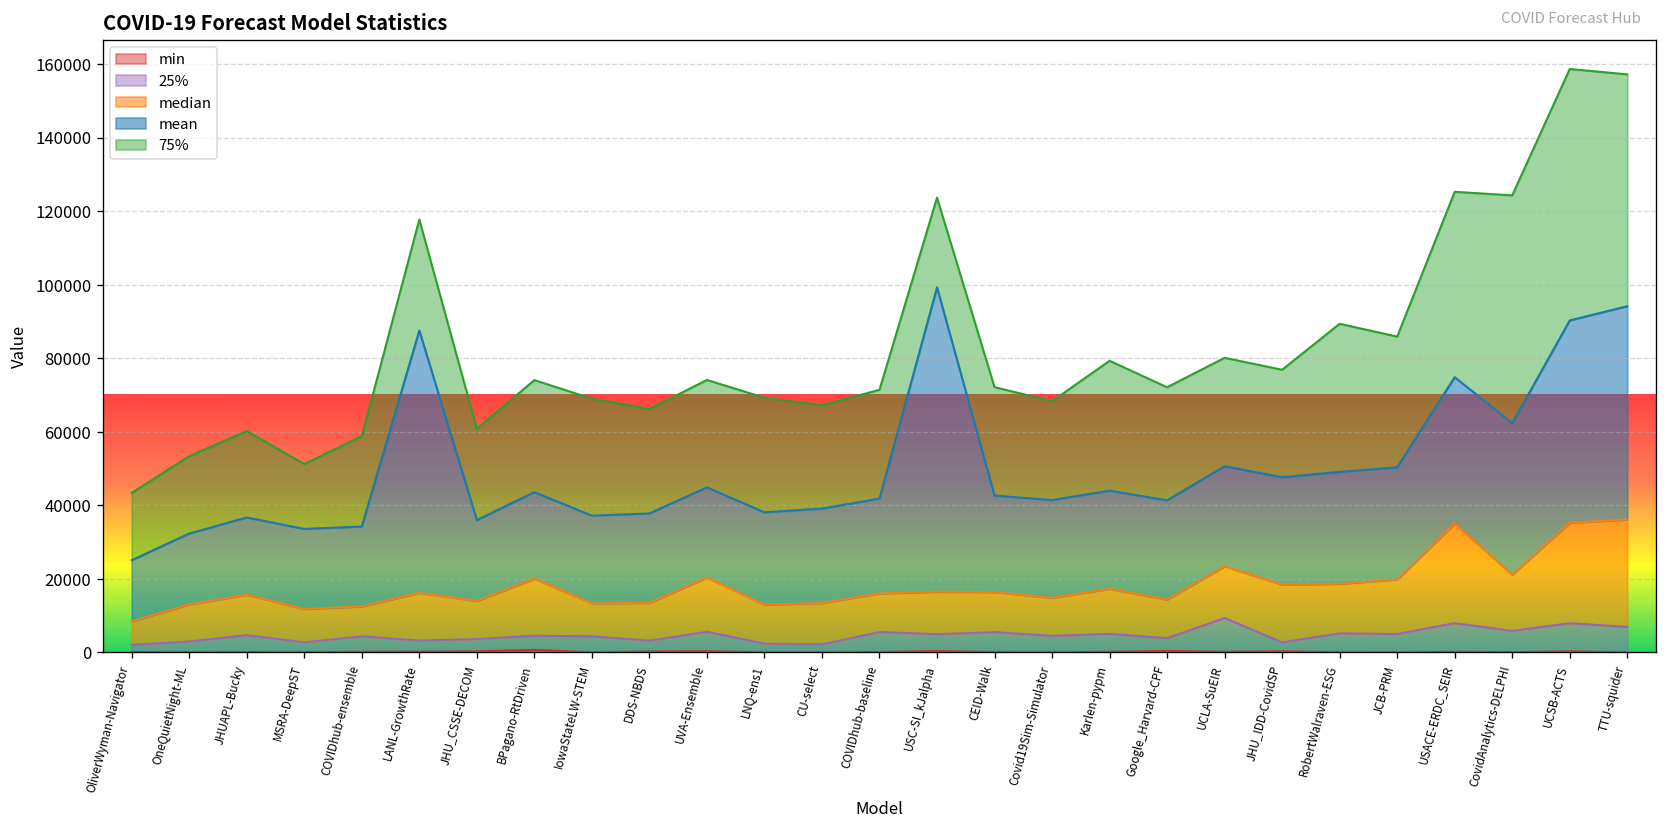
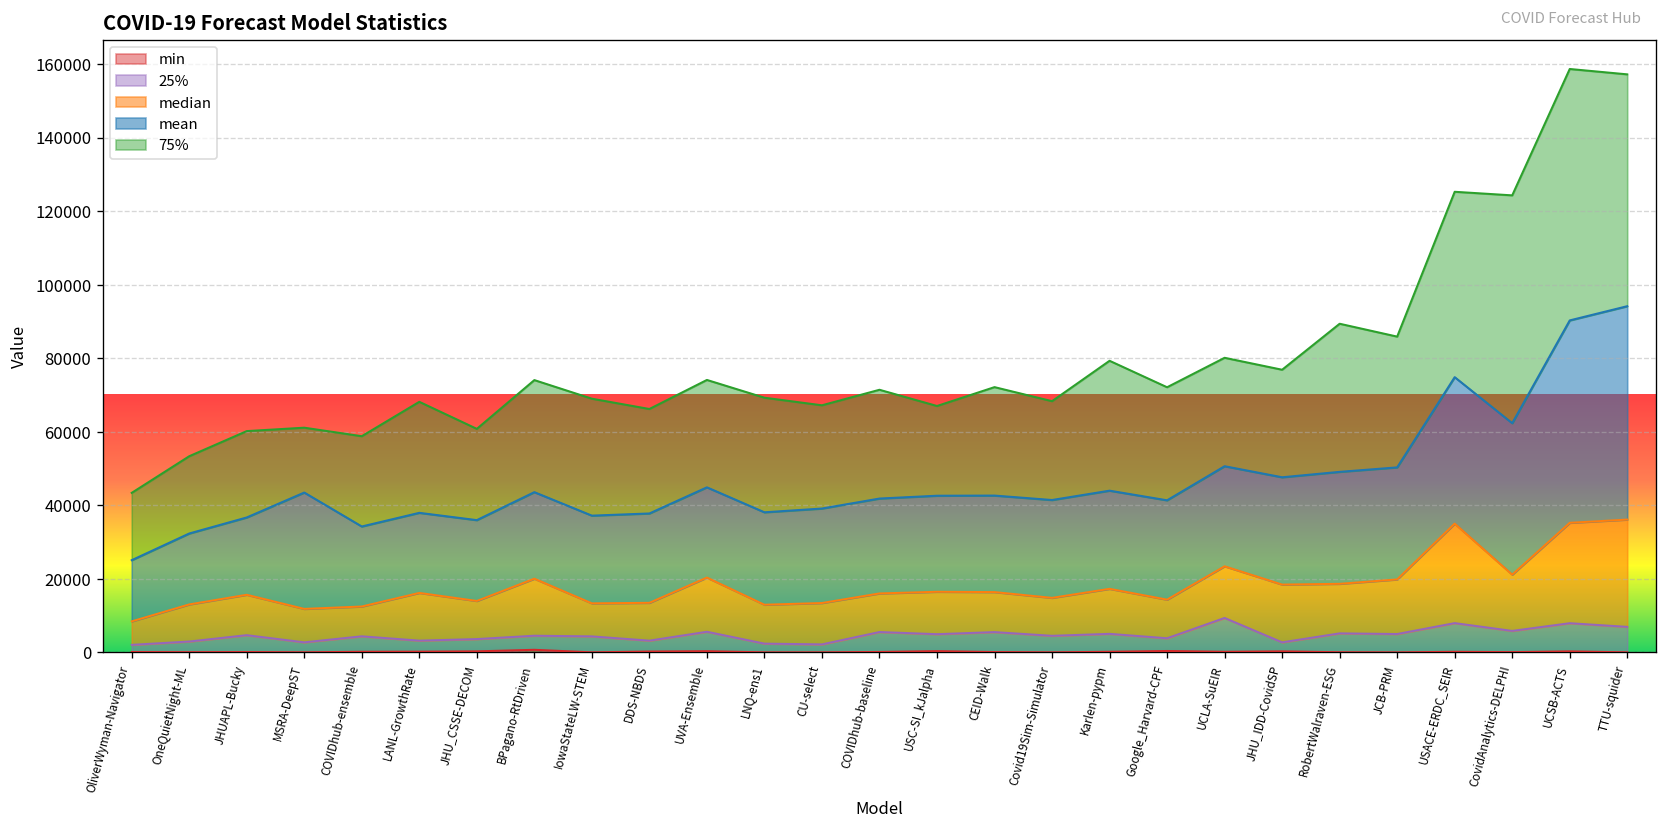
  {
    "min": {
      "OliverWyman-Navigator": 0,
      "OneQuietNight-ML": 0,
      "JHUAPL-Bucky": 0,
      "MSRA-DeepST": 0,
      "COVIDhub-ensemble": 0,
      "LANL-GrowthRate": 0,
      "JHU_CSSE-DECOM": 0,
      "BPagano-RtDriven": 1000,
      "IowaStateLW-STEM": 0,
      "DDS-NBDS": 0,
      "UVA-Ensemble": 0,
      "LNQ-ens1": 0,
      "CU-select": 0,
      "COVIDhub-baseline": 0,
      "USC-SI_kJalpha": 0,
      "CEID-Walk": 0,
      "Covid19Sim-Simulator": 0,
      "Karlen-pypm": 0,
      "Google_Harvard-CPF": 0,
      "UCLA-SuEIR": 0,
      "JHU_IDD-CovidSP": 0,
      "RobertWalraven-ESG": 0,
      "JCB-PRM": 0,
      "USACE-ERDC_SEIR": 0,
      "CovidAnalytics-DELPHI": 0,
      "UCSB-ACTS": 0,
      "TTU-squider": 0
    },
    "25%": {
      "OliverWyman-Navigator": 2000,
      "OneQuietNight-ML": 3000,
      "JHUAPL-Bucky": 5000,
      "MSRA-DeepST": 3000,
      "COVIDhub-ensemble": 4000,
      "LANL-GrowthRate": 3000,
      "JHU_CSSE-DECOM": 3000,
      "BPagano-RtDriven": 4000,
      "IowaStateLW-STEM": 4000,
      "DDS-NBDS": 3000,
      "UVA-Ensemble": 5000,
      "LNQ-ens1": 2000,
      "CU-select": 2000,
      "COVIDhub-baseline": 5000,
      "USC-SI_kJalpha": 5000,
      "CEID-Walk": 5000,
      "Covid19Sim-Simulator": 4000,
      "Karlen-pypm": 5000,
      "Google_Harvard-CPF": 3000,
      "UCLA-SuEIR": 9000,
      "JHU_IDD-CovidSP": 2000,
      "RobertWalraven-ESG": 5000,
      "JCB-PRM": 5000,
      "USACE-ERDC_SEIR": 8000,
      "CovidAnalytics-DELPHI": 6000,
      "UCSB-ACTS": 8000,
      "TTU-squider": 7000
    },
    "median": {
      "OliverWyman-Navigator": 6000,
      "OneQuietNight-ML": 10000,
      "JHUAPL-Bucky": 11000,
      "MSRA-DeepST": 9000,
      "COVIDhub-ensemble": 8000,
      "LANL-GrowthRate": 13000,
      "JHU_CSSE-DECOM": 10000,
      "BPagano-RtDriven": 16000,
      "IowaStateLW-STEM": 9000,
      "DDS-NBDS": 10000,
      "UVA-Ensemble": 15000,
      "LNQ-ens1": 11000,
      "CU-select": 11000,
      "COVIDhub-baseline": 10000,
      "USC-SI_kJalpha": 12000,
      "CEID-Walk": 11000,
      "Covid19Sim-Simulator": 10000,
      "Karlen-pypm": 12000,
      "Google_Harvard-CPF": 11000,
      "UCLA-SuEIR": 14000,
      "JHU_IDD-CovidSP": 16000,
      "RobertWalraven-ESG": 13000,
      "JCB-PRM": 15000,
      "USACE-ERDC_SEIR": 27000,
      "CovidAnalytics-DELPHI": 15000,
      "UCSB-ACTS": 27000,
      "TTU-squider": 29000
    },
    "mean": {
      "OliverWyman-Navigator": 17000,
      "OneQuietNight-ML": 19000,
      "JHUAPL-Bucky": 21000,
-     "MSRA-DeepST": 22000,
+     "MSRA-DeepST": 32000,
      "COVIDhub-ensemble": 22000,
-     "LANL-GrowthRate": 71000,
+     "LANL-GrowthRate": 22000,
      "JHU_CSSE-DECOM": 22000,
      "BPagano-RtDriven": 24000,
      "IowaStateLW-STEM": 24000,
      "DDS-NBDS": 24000,
      "UVA-Ensemble": 25000,
      "LNQ-ens1": 25000,
      "CU-select": 26000,
      "COVIDhub-baseline": 26000,
-     "USC-SI_kJalpha": 83000,
+     "USC-SI_kJalpha": 26000,
      "CEID-Walk": 26000,
      "Covid19Sim-Simulator": 27000,
      "Karlen-pypm": 27000,
      "Google_Harvard-CPF": 27000,
      "UCLA-SuEIR": 27000,
      "JHU_IDD-CovidSP": 29000,
      "RobertWalraven-ESG": 30000,
      "JCB-PRM": 30000,
      "USACE-ERDC_SEIR": 40000,
      "CovidAnalytics-DELPHI": 41000,
      "UCSB-ACTS": 55000,
      "TTU-squider": 58000
    },
    "75%": {
      "OliverWyman-Navigator": 18000,
      "OneQuietNight-ML": 21000,
      "JHUAPL-Bucky": 23000,
      "MSRA-DeepST": 18000,
      "COVIDhub-ensemble": 25000,
      "LANL-GrowthRate": 30000,
      "JHU_CSSE-DECOM": 25000,
      "BPagano-RtDriven": 30000,
      "IowaStateLW-STEM": 32000,
      "DDS-NBDS": 28000,
      "UVA-Ensemble": 29000,
      "LNQ-ens1": 31000,
      "CU-select": 28000,
      "COVIDhub-baseline": 30000,
      "USC-SI_kJalpha": 24000,
      "CEID-Walk": 29000,
      "Covid19Sim-Simulator": 27000,
      "Karlen-pypm": 35000,
      "Google_Harvard-CPF": 31000,
      "UCLA-SuEIR": 29000,
      "JHU_IDD-CovidSP": 29000,
      "RobertWalraven-ESG": 40000,
      "JCB-PRM": 36000,
      "USACE-ERDC_SEIR": 50000,
      "CovidAnalytics-DELPHI": 62000,
      "UCSB-ACTS": 68000,
      "TTU-squider": 63000
    }
  }
